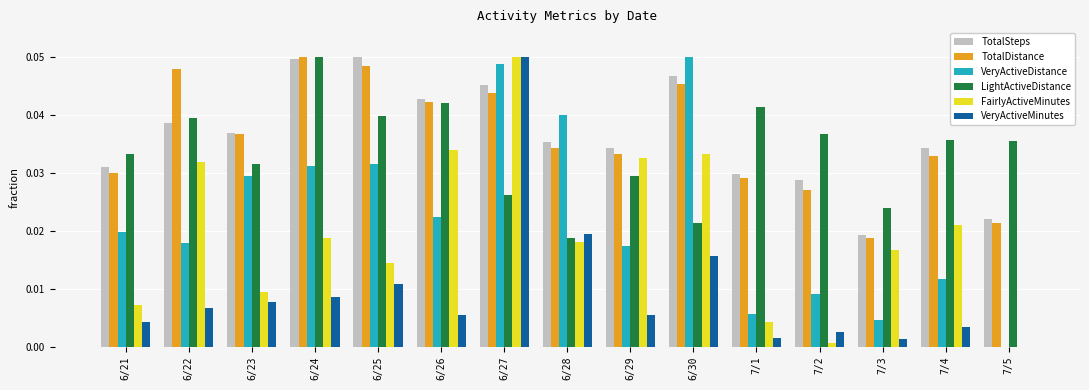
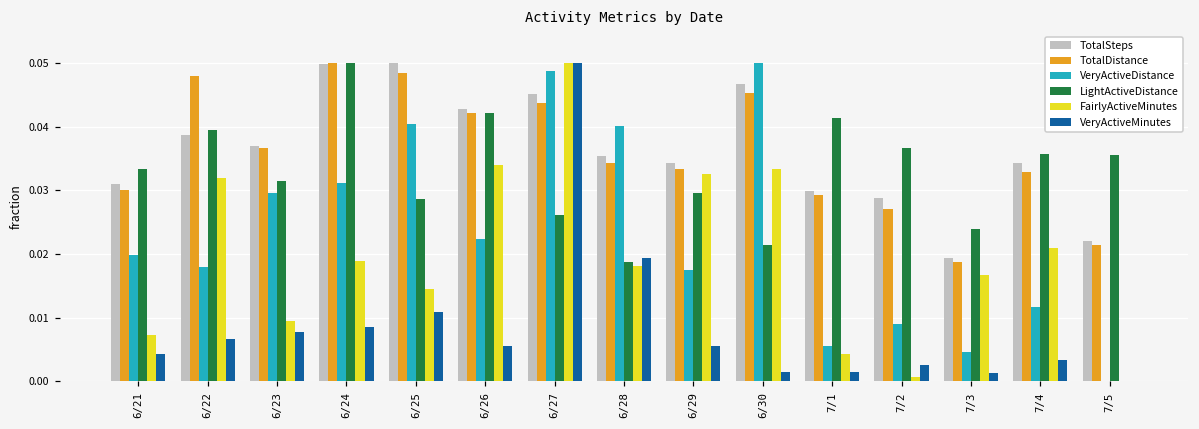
  {
    "TotalSteps": {
      "6/21": 0.031,
      "6/22": 0.039,
      "6/23": 0.037,
      "6/24": 0.050,
      "6/25": 0.050,
      "6/26": 0.043,
      "6/27": 0.045,
      "6/28": 0.035,
      "6/29": 0.034,
      "6/30": 0.047,
      "7/1": 0.030,
      "7/2": 0.029,
      "7/3": 0.019,
      "7/4": 0.034,
      "7/5": 0.022
    },
    "TotalDistance": {
      "6/21": 0.030,
      "6/22": 0.048,
      "6/23": 0.037,
      "6/24": 0.050,
      "6/25": 0.048,
      "6/26": 0.042,
      "6/27": 0.044,
      "6/28": 0.034,
      "6/29": 0.033,
      "6/30": 0.045,
      "7/1": 0.029,
      "7/2": 0.027,
      "7/3": 0.019,
      "7/4": 0.033,
      "7/5": 0.021
    },
    "VeryActiveDistance": {
      "6/21": 0.020,
      "6/22": 0.018,
      "6/23": 0.030,
      "6/24": 0.031,
-     "6/25": 0.031,
+     "6/25": 0.040,
      "6/26": 0.022,
      "6/27": 0.049,
      "6/28": 0.040,
      "6/29": 0.017,
      "6/30": 0.050,
      "7/1": 0.006,
      "7/2": 0.009,
      "7/3": 0.005,
      "7/4": 0.012,
      "7/5": 0.000
    },
    "LightActiveDistance": {
      "6/21": 0.033,
      "6/22": 0.039,
      "6/23": 0.032,
      "6/24": 0.050,
-     "6/25": 0.040,
+     "6/25": 0.029,
      "6/26": 0.042,
      "6/27": 0.026,
      "6/28": 0.019,
      "6/29": 0.030,
      "6/30": 0.021,
      "7/1": 0.041,
      "7/2": 0.037,
      "7/3": 0.024,
      "7/4": 0.036,
      "7/5": 0.035
    },
    "FairlyActiveMinutes": {
      "6/21": 0.007,
      "6/22": 0.032,
      "6/23": 0.009,
      "6/24": 0.019,
      "6/25": 0.014,
      "6/26": 0.034,
      "6/27": 0.050,
      "6/28": 0.018,
      "6/29": 0.033,
      "6/30": 0.033,
      "7/1": 0.004,
      "7/2": 0.001,
      "7/3": 0.017,
      "7/4": 0.021,
      "7/5": 0.000
    },
    "VeryActiveMinutes": {
      "6/21": 0.004,
      "6/22": 0.007,
      "6/23": 0.008,
      "6/24": 0.009,
      "6/25": 0.011,
      "6/26": 0.006,
      "6/27": 0.050,
      "6/28": 0.019,
      "6/29": 0.006,
-     "6/30": 0.016,
+     "6/30": 0.001,
      "7/1": 0.001,
      "7/2": 0.003,
      "7/3": 0.001,
      "7/4": 0.003,
      "7/5": 0.000
    }
  }
